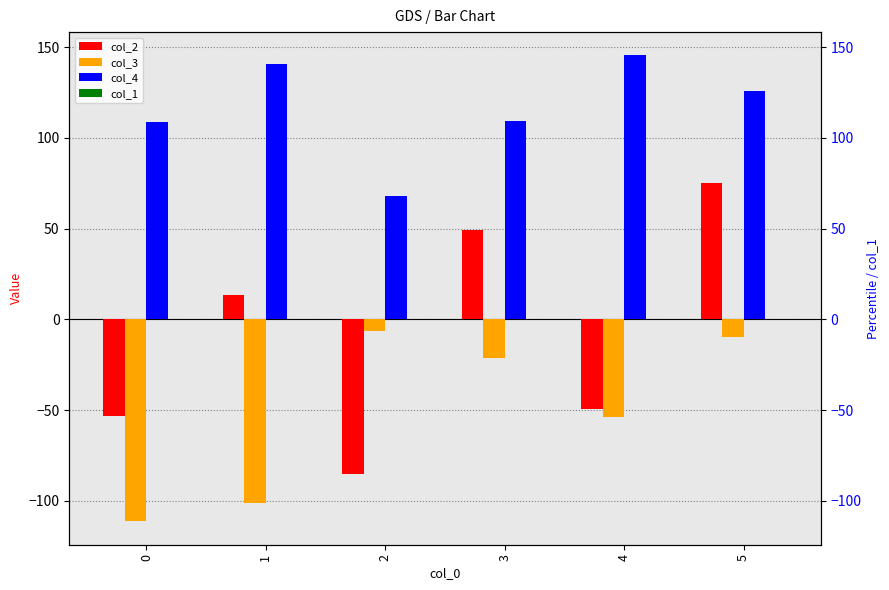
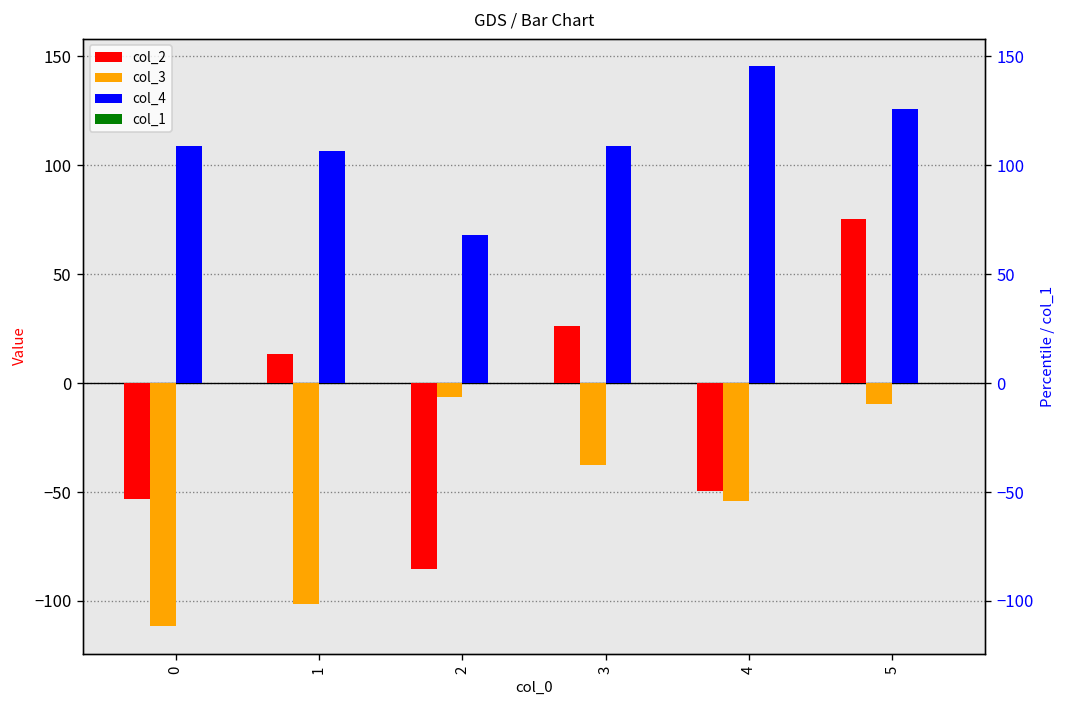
  {
    "col_2": {
      "0": -53,
      "1": 14,
      "2": -85,
-     "3": 49,
+     "3": 26,
      "4": -49,
      "5": 75
    },
    "col_3": {
      "0": -111,
      "1": -102,
      "2": -7,
-     "3": -22,
+     "3": -38,
      "4": -54,
      "5": -10
    },
    "col_4": {
      "0": 109,
-     "1": 141,
+     "1": 107,
      "2": 68,
      "3": 109,
      "4": 145,
      "5": 126
    },
    "col_1": {
      "0": 0,
      "1": 0,
      "2": 0,
      "3": 0,
      "4": 0,
      "5": 0
    }
  }
